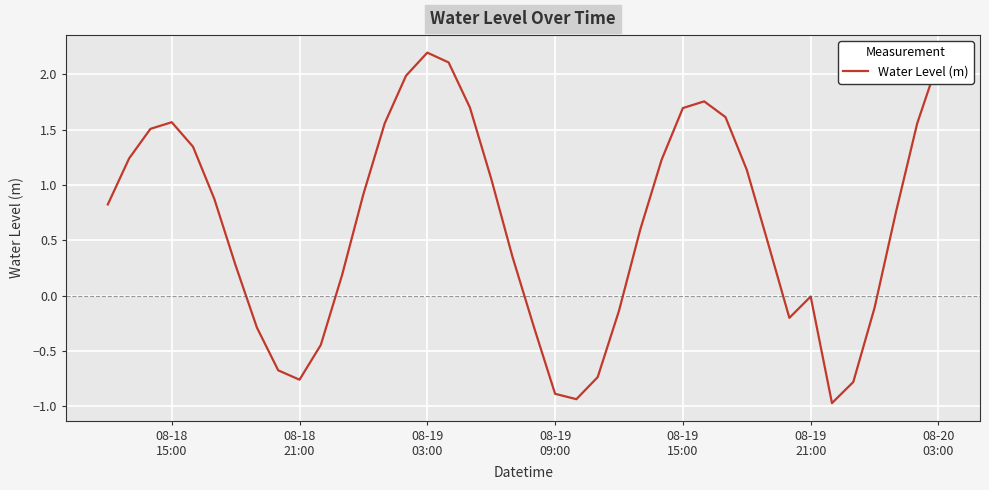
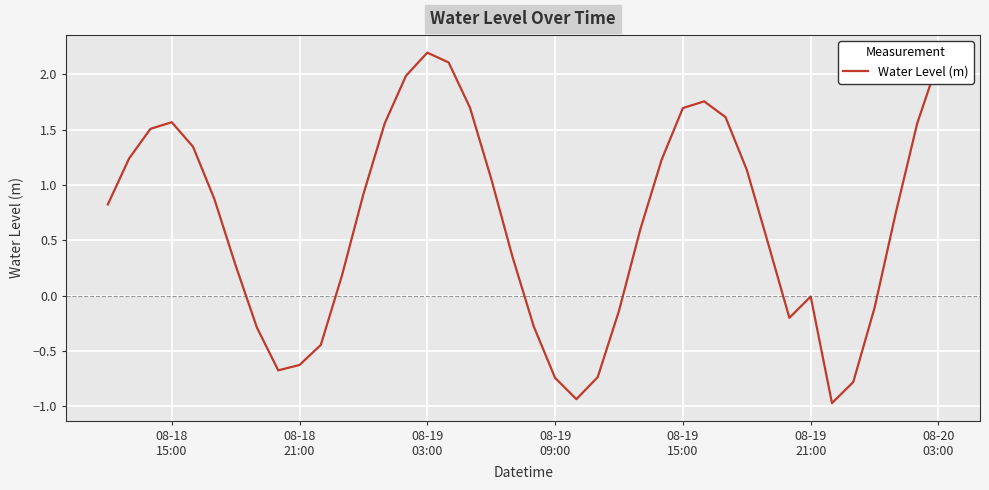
  {
    "08-18 15:00": 1.57,
-   "08-18 21:00": -0.76,
+   "08-18 21:00": -0.63,
    "08-19 03:00": 2.20,
-   "08-19 09:00": -0.89,
+   "08-19 09:00": -0.74,
    "08-19 15:00": 1.69,
    "08-19 21:00": -0.01
  }
